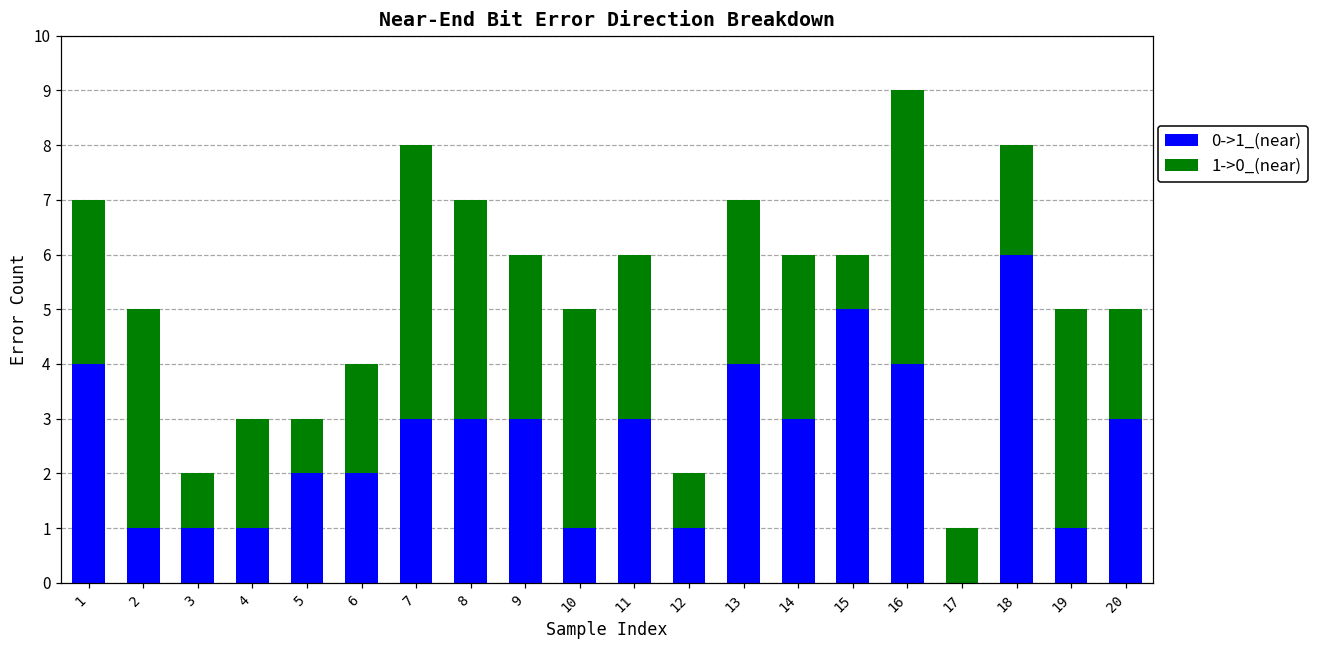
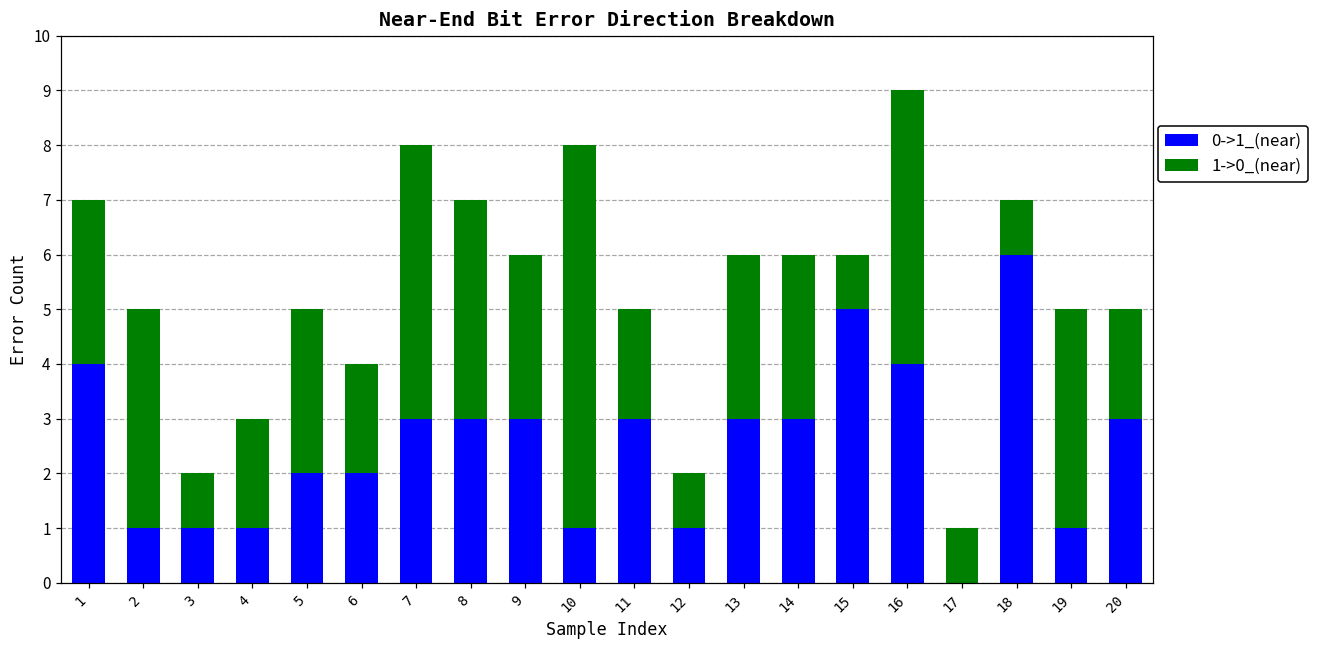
  {
    "0->1_(near)": {
      "1": 4,
      "2": 1,
      "3": 1,
      "4": 1,
      "5": 2,
      "6": 2,
      "7": 3,
      "8": 3,
      "9": 3,
      "10": 1,
      "11": 3,
      "12": 1,
-     "13": 4,
+     "13": 3,
      "14": 3,
      "15": 5,
      "16": 4,
      "17": 0,
      "18": 6,
      "19": 1,
      "20": 3
    },
    "1->0_(near)": {
      "1": 3,
      "2": 4,
      "3": 1,
      "4": 2,
-     "5": 1,
+     "5": 3,
      "6": 2,
      "7": 5,
      "8": 4,
      "9": 3,
-     "10": 4,
-     "11": 3,
+     "10": 7,
+     "11": 2,
      "12": 1,
      "13": 3,
      "14": 3,
      "15": 1,
      "16": 5,
      "17": 1,
-     "18": 2,
+     "18": 1,
      "19": 4,
      "20": 2
    }
  }
